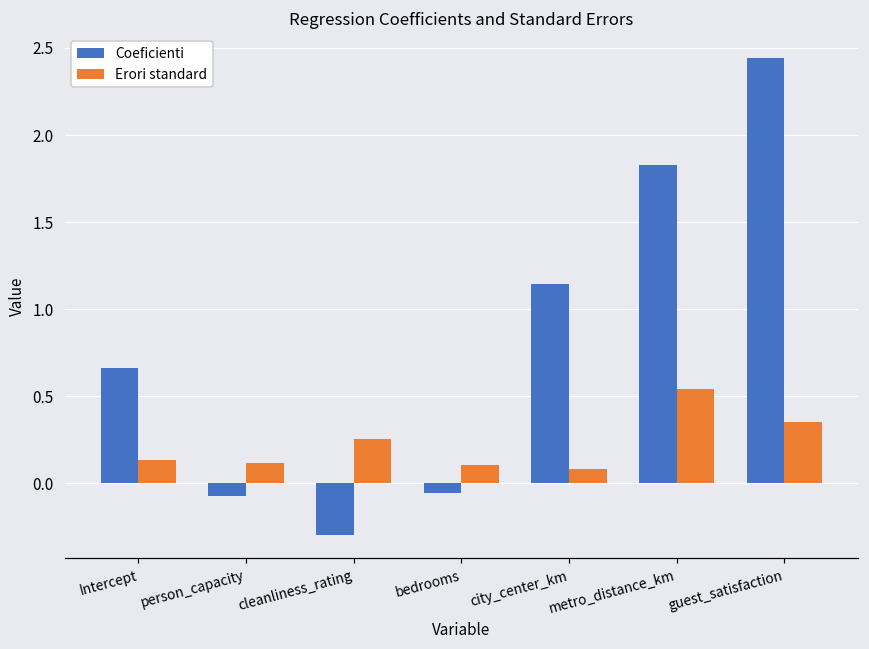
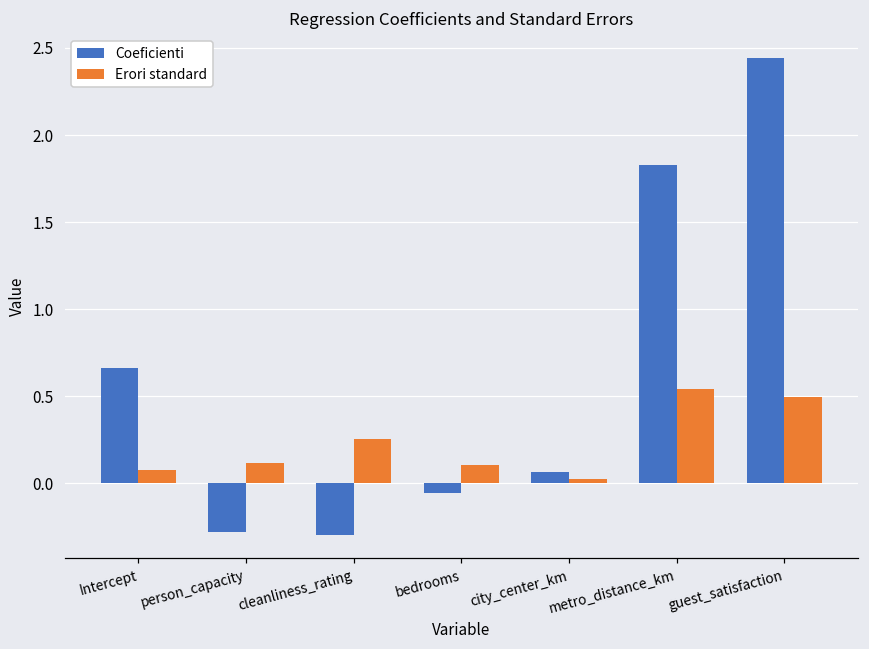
  {
    "Coeficienti": {
      "Intercept": 0.66,
-     "person_capacity": -0.07,
+     "person_capacity": -0.28,
      "cleanliness_rating": -0.29,
      "bedrooms": -0.05,
-     "city_center_km": 1.15,
+     "city_center_km": 0.07,
      "metro_distance_km": 1.83,
      "guest_satisfaction": 2.44
    },
    "Erori standard": {
-     "Intercept": 0.13,
+     "Intercept": 0.07,
      "person_capacity": 0.12,
      "cleanliness_rating": 0.25,
      "bedrooms": 0.11,
-     "city_center_km": 0.09,
+     "city_center_km": 0.03,
      "metro_distance_km": 0.54,
-     "guest_satisfaction": 0.35
+     "guest_satisfaction": 0.49
    }
  }
